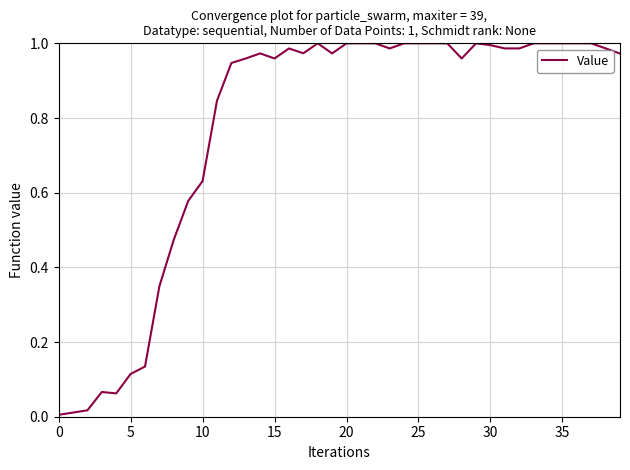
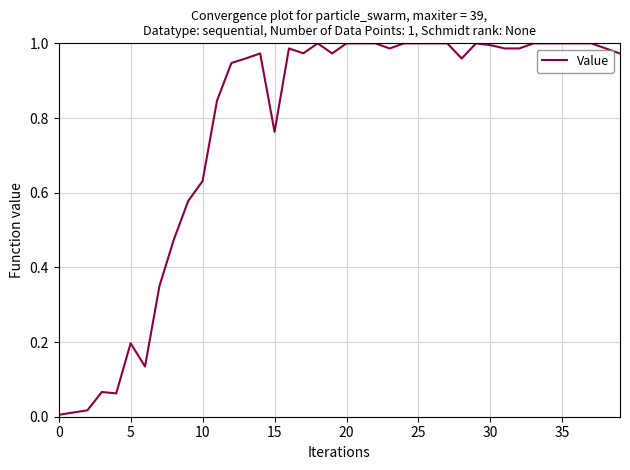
  {
    "0": 0.01,
-   "5": 0.11,
+   "5": 0.20,
    "10": 0.63,
-   "15": 0.96,
+   "15": 0.76,
    "20": 1.00,
    "25": 1.00,
    "30": 1.00,
    "35": 1.00
  }
